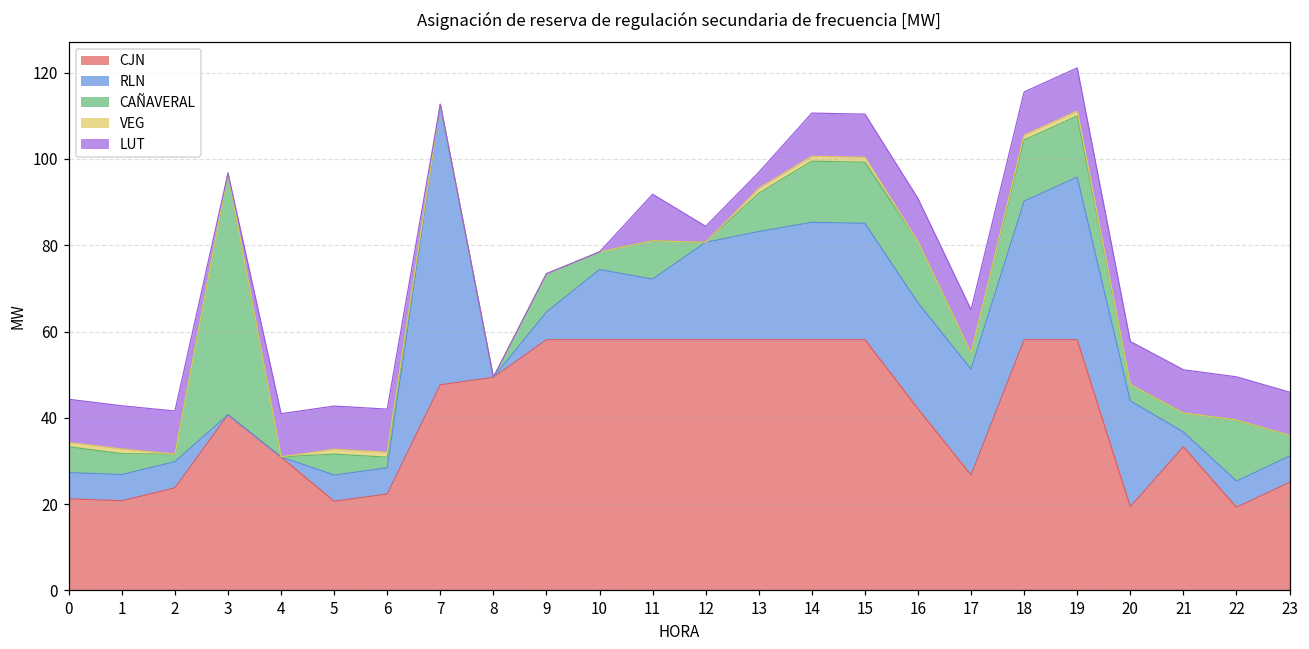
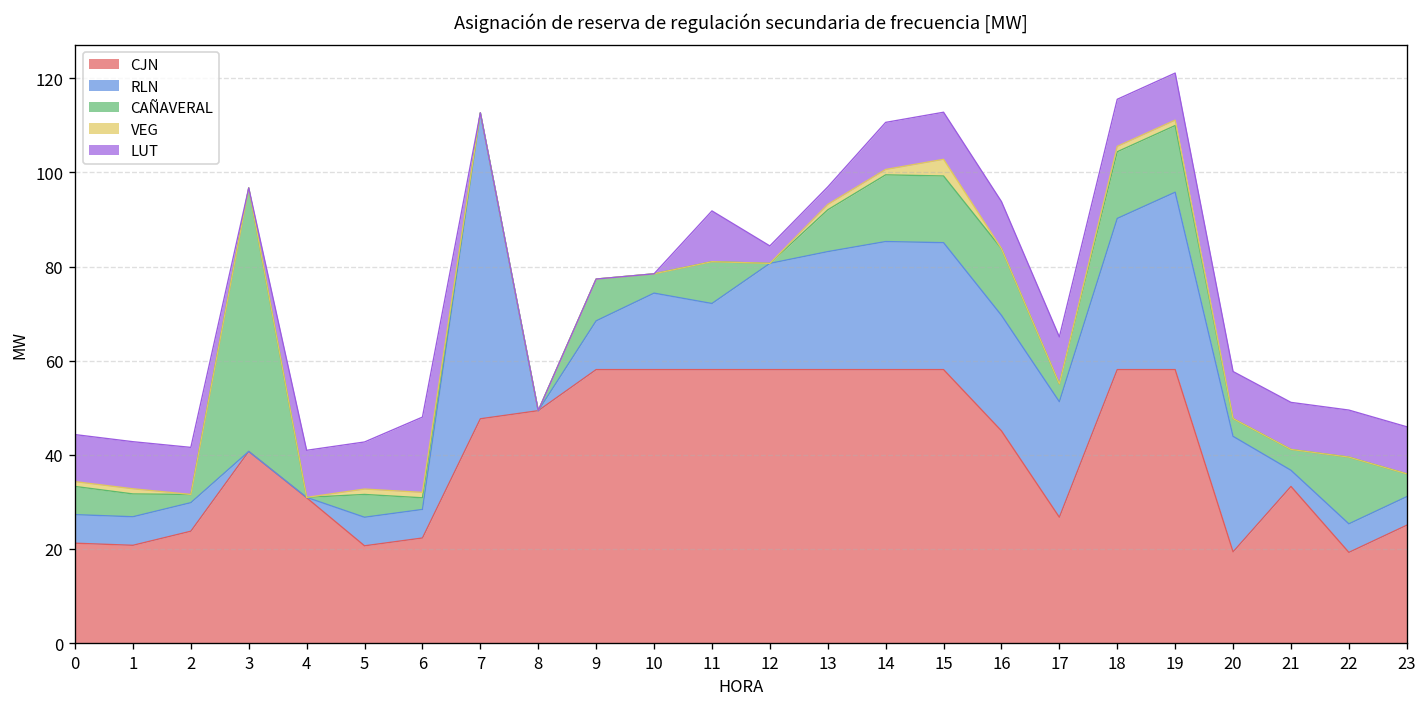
  {
    "CJN": {
      "0": 21,
      "1": 21,
      "2": 24,
      "5": 21,
      "6": 22,
      "7": 48,
      "9": 58,
      "10": 58,
      "11": 58,
      "12": 58,
      "13": 58,
      "14": 58,
      "15": 58,
-     "16": 42,
+     "16": 45,
      "17": 27,
      "18": 58,
      "19": 58,
      "20": 19,
      "21": 33,
      "22": 19,
      "23": 25
    },
    "RLN": {
      "0": 6,
      "1": 6,
      "2": 6,
      "5": 6,
      "6": 6,
-     "9": 6,
+     "9": 10,
      "10": 16,
      "11": 14,
      "13": 25,
      "14": 27,
      "15": 27,
      "16": 25,
      "17": 25,
      "18": 32,
      "19": 38,
      "20": 25,
      "21": 3,
      "22": 6,
      "23": 6
    },
    "CAÑAVERAL": {
      "0": 6,
      "1": 5,
      "5": 5,
      "6": 2,
      "13": 9,
      "14": 14,
      "15": 14,
      "18": 14,
      "19": 14
    },
    "VEG": {
      "0": 1,
      "1": 1,
      "5": 1,
      "6": 1,
      "13": 1,
      "14": 1,
-     "15": 1,
+     "15": 4,
      "18": 1,
      "19": 1
    },
    "LUT": {
      "0": 10,
      "1": 10,
      "2": 10,
      "4": 10,
      "5": 10,
-     "6": 10,
+     "6": 16,
      "11": 11,
      "12": 4,
      "13": 4,
      "14": 10,
      "15": 10,
      "16": 10,
      "17": 10,
      "18": 10,
      "19": 10,
      "20": 10,
      "21": 10,
      "22": 10,
      "23": 10
    }
  }
